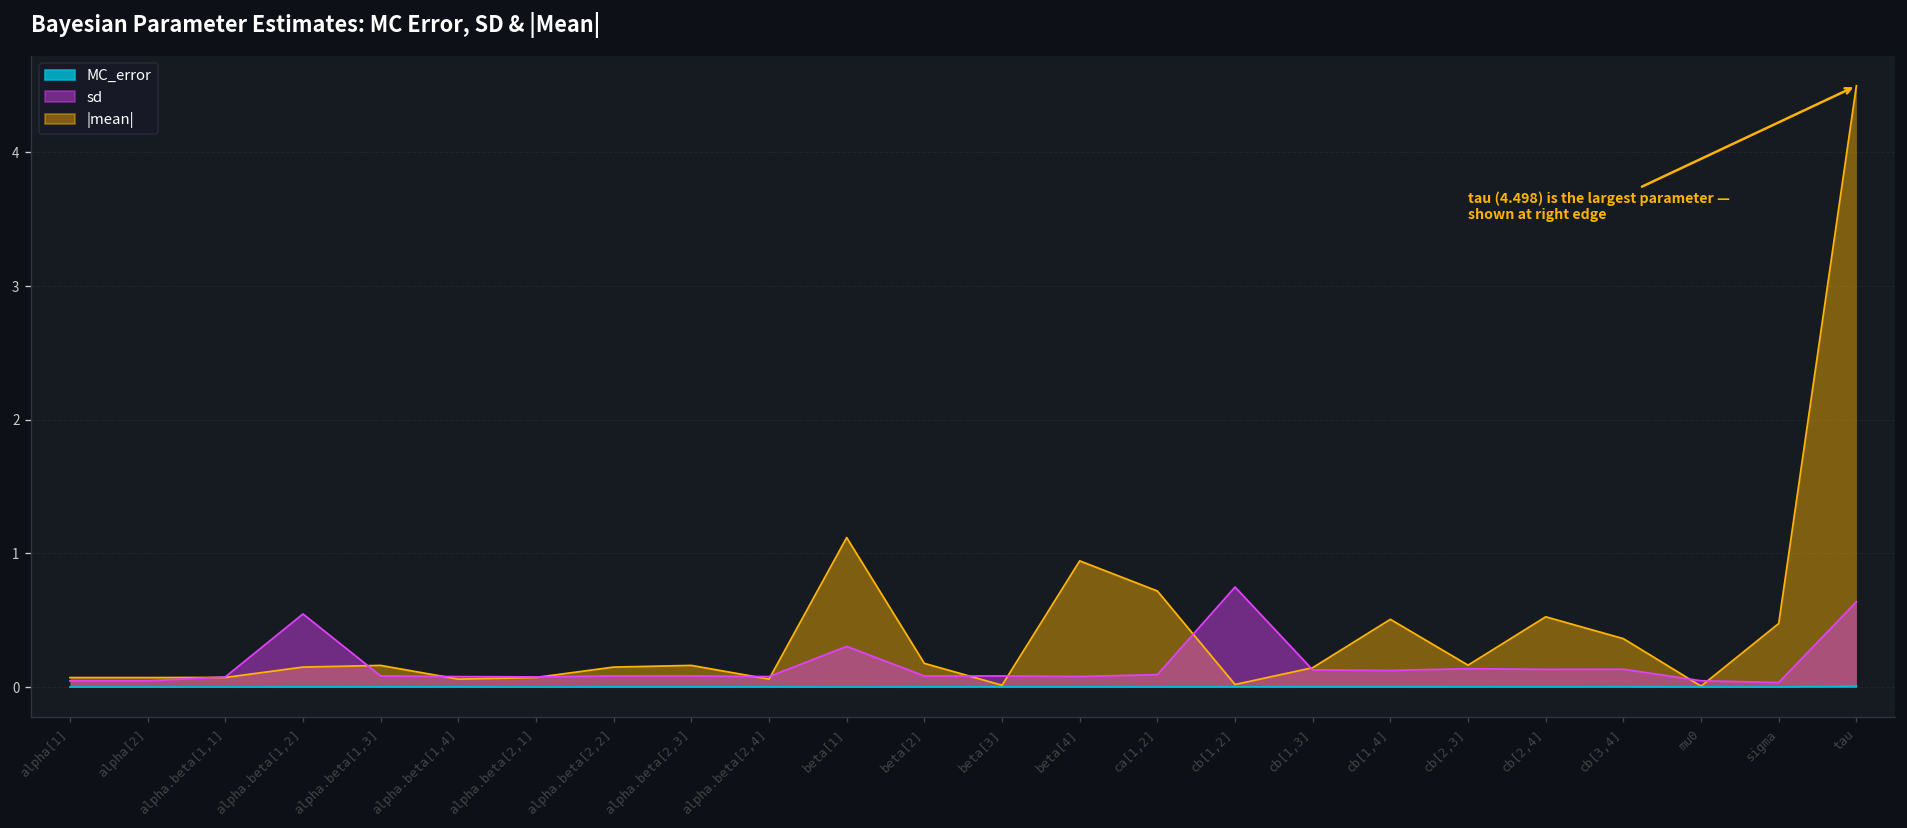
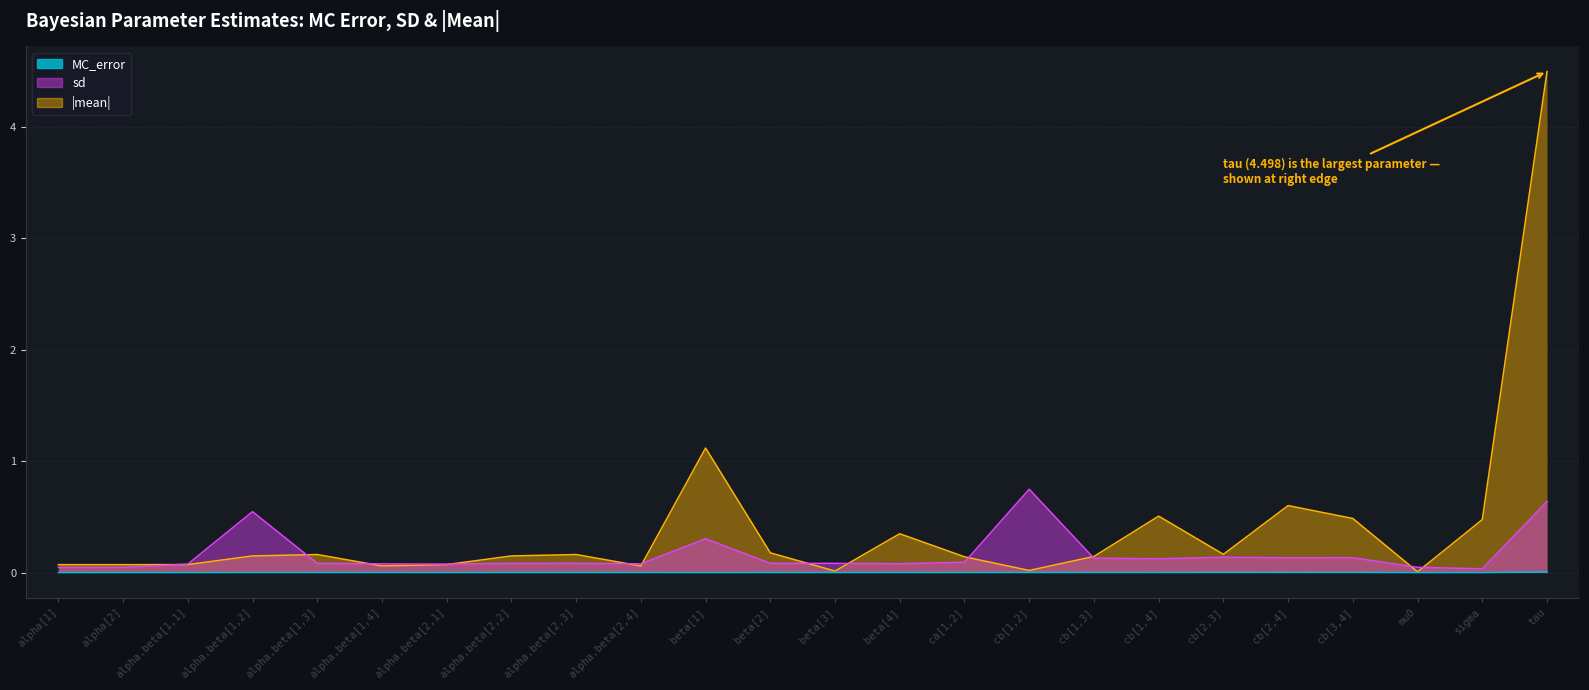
  {
    "|mean|": {
      "alpha[1]": 0.07,
      "alpha[2]": 0.07,
      "alpha.beta[1,2]": 0.15,
      "alpha.beta[1,3]": 0.16,
      "alpha.beta[2,2]": 0.15,
      "alpha.beta[2,3]": 0.16,
      "beta[1]": 1.12,
      "beta[2]": 0.18,
-     "beta[4]": 0.94,
-     "ca[1,2]": 0.72,
+     "beta[4]": 0.35,
+     "ca[1,2]": 0.14,
      "cb[1,4]": 0.51,
      "cb[2,3]": 0.16,
-     "cb[2,4]": 0.53,
-     "cb[3,4]": 0.36,
+     "cb[2,4]": 0.60,
+     "cb[3,4]": 0.49,
      "sigma": 0.48
    },
    "sd": {
      "alpha[1]": 0.05,
      "alpha[2]": 0.05,
      "alpha.beta[1,2]": 0.55,
      "alpha.beta[1,3]": 0.08,
      "alpha.beta[2,2]": 0.08,
      "alpha.beta[2,3]": 0.08,
      "beta[1]": 0.30,
      "beta[2]": 0.08,
      "beta[3]": 0.08,
      "beta[4]": 0.08,
      "ca[1,2]": 0.09,
      "cb[1,2]": 0.75,
      "cb[1,4]": 0.12,
      "cb[2,3]": 0.14,
      "cb[2,4]": 0.13,
      "cb[3,4]": 0.13,
      "mu0": 0.05,
      "sigma": 0.03,
      "tau": 0.64
    },
    "MC_error": {
      "alpha[1]": 0.00,
      "alpha[2]": 0.00,
      "alpha.beta[1,1]": 0.00,
      "alpha.beta[1,2]": 0.00,
      "alpha.beta[1,3]": 0.00,
      "alpha.beta[1,4]": 0.00,
      "alpha.beta[2,1]": 0.00,
      "alpha.beta[2,2]": 0.00,
      "alpha.beta[2,3]": 0.00,
      "alpha.beta[2,4]": 0.00,
      "beta[1]": 0.00,
      "beta[2]": 0.00,
      "beta[4]": 0.00,
      "ca[1,2]": 0.00,
      "cb[1,3]": 0.00,
      "cb[1,4]": 0.00,
      "cb[2,3]": 0.00,
      "cb[2,4]": 0.00,
      "cb[3,4]": 0.00,
      "sigma": 0.00,
      "tau": 0.01
    }
  }
